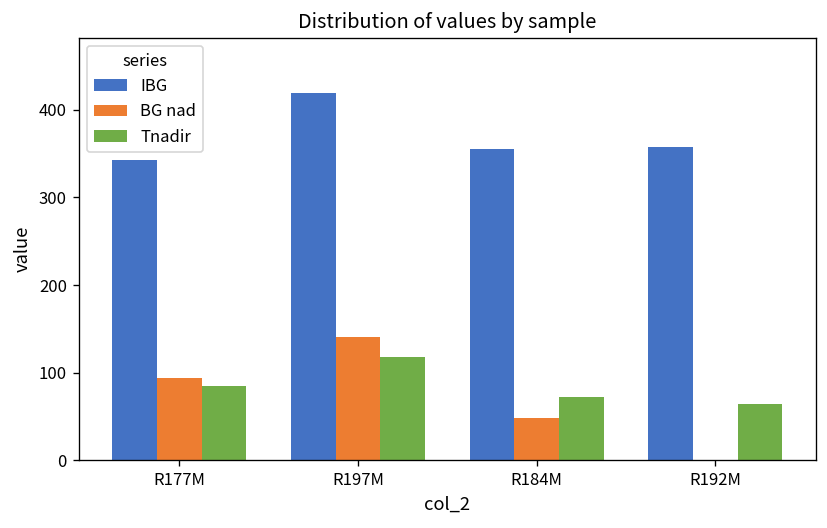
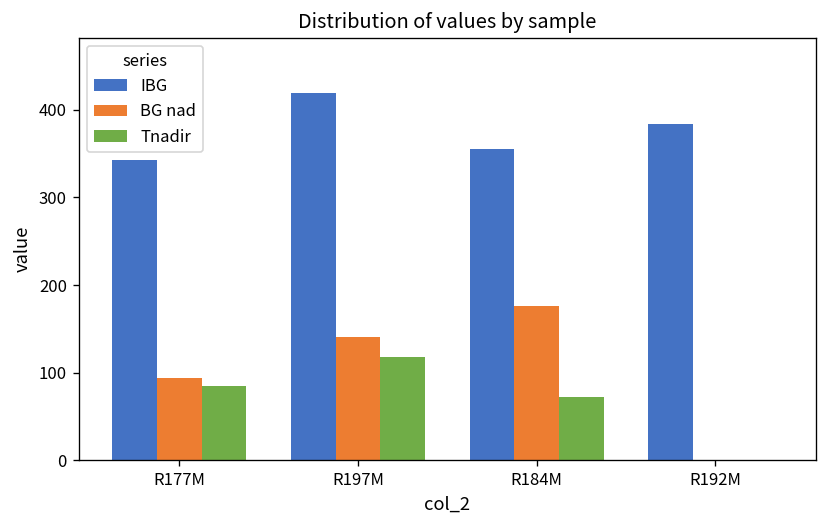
  {
    "IBG": {
      "R177M": 340,
      "R197M": 420,
      "R184M": 360,
-     "R192M": 360
+     "R192M": 380
    },
    "BG nad": {
      "R177M": 90,
      "R197M": 140,
-     "R184M": 50,
+     "R184M": 180,
      "R192M": 0
    },
    "Tnadir": {
      "R177M": 90,
      "R197M": 120,
      "R184M": 70,
-     "R192M": 60
+     "R192M": 0
    }
  }
